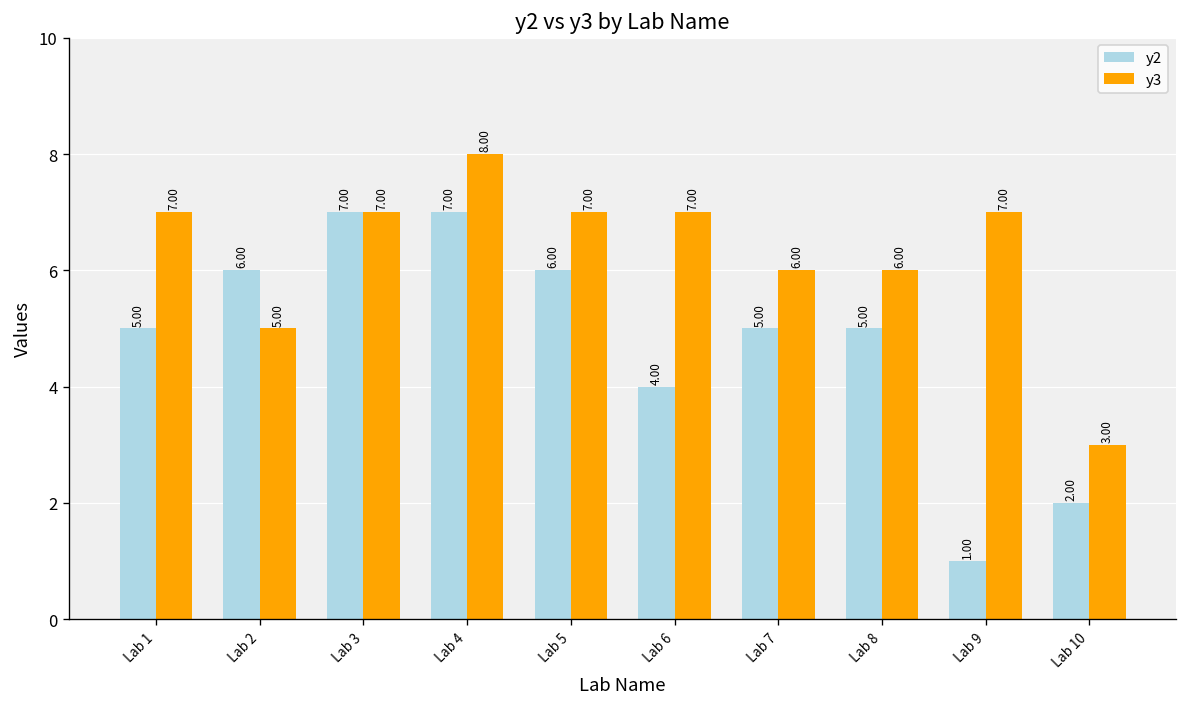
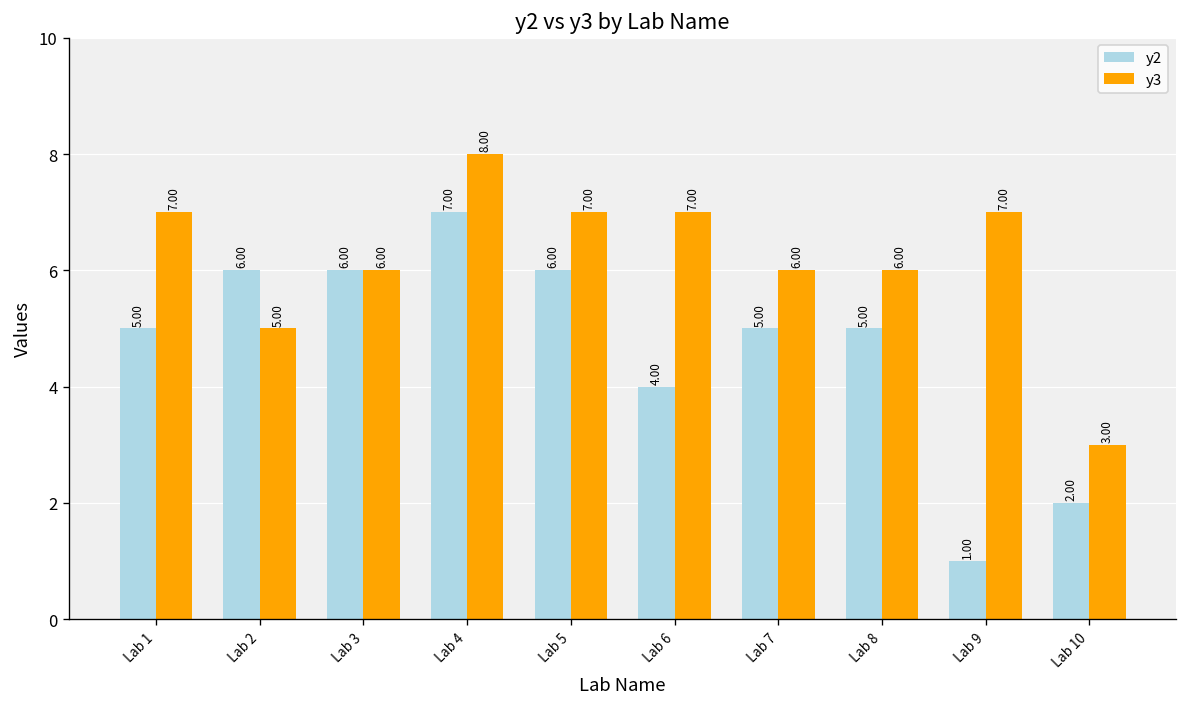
  {
    "y2": {
      "Lab 1": 5.00,
      "Lab 2": 6.00,
-     "Lab 3": 7.00,
+     "Lab 3": 6.00,
      "Lab 4": 7.00,
      "Lab 5": 6.00,
      "Lab 6": 4.00,
      "Lab 7": 5.00,
      "Lab 8": 5.00,
      "Lab 9": 1.00,
      "Lab 10": 2.00
    },
    "y3": {
      "Lab 1": 7.00,
      "Lab 2": 5.00,
-     "Lab 3": 7.00,
+     "Lab 3": 6.00,
      "Lab 4": 8.00,
      "Lab 5": 7.00,
      "Lab 6": 7.00,
      "Lab 7": 6.00,
      "Lab 8": 6.00,
      "Lab 9": 7.00,
      "Lab 10": 3.00
    }
  }
